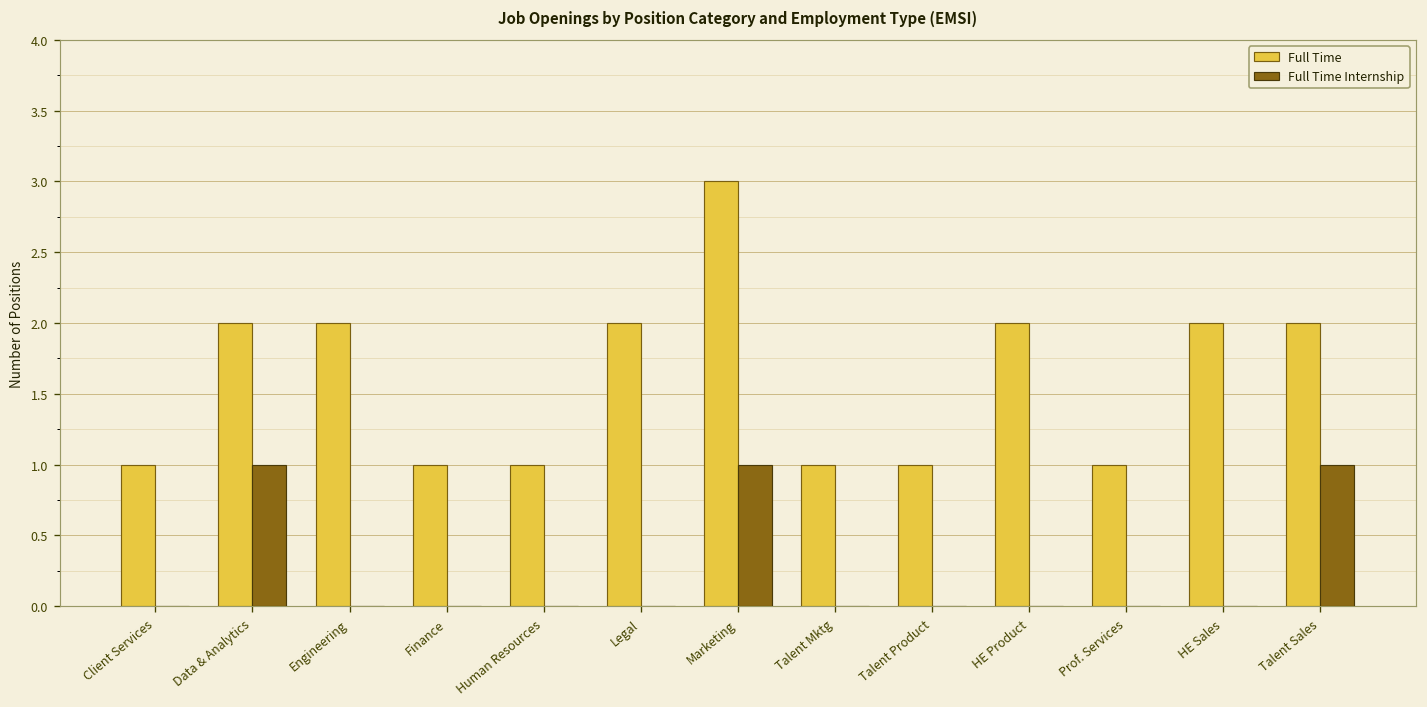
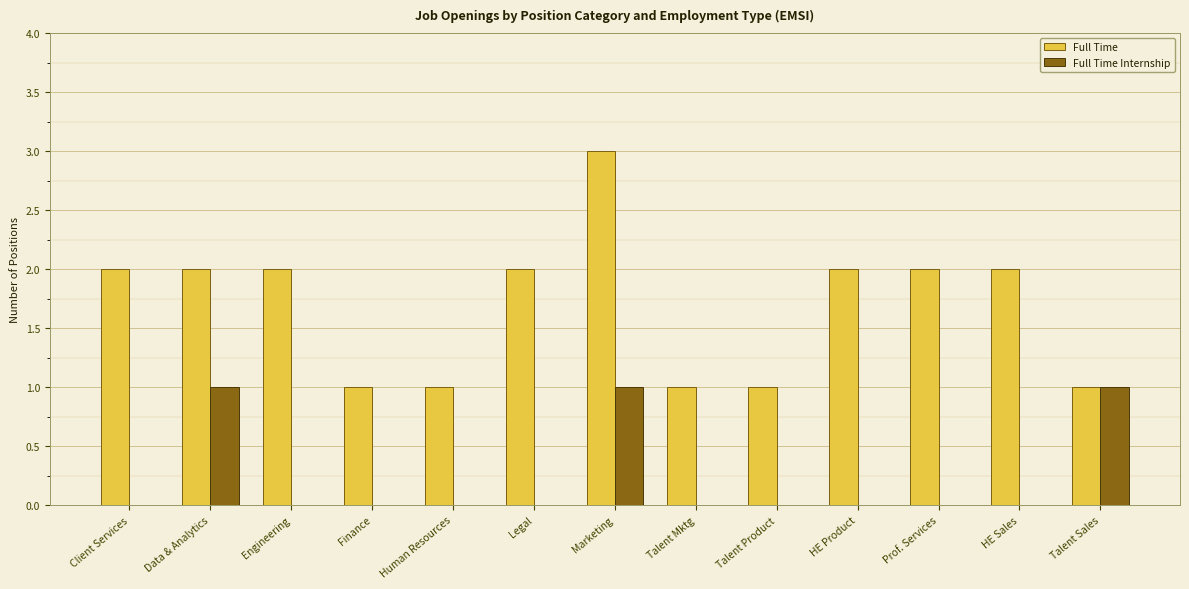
  {
    "Full Time": {
-     "Client Services": 1,
+     "Client Services": 2,
      "Data & Analytics": 2,
      "Engineering": 2,
      "Finance": 1,
      "Human Resources": 1,
      "Legal": 2,
      "Marketing": 3,
      "Talent Mktg": 1,
      "Talent Product": 1,
      "HE Product": 2,
-     "Prof. Services": 1,
+     "Prof. Services": 2,
      "HE Sales": 2,
-     "Talent Sales": 2
+     "Talent Sales": 1
    },
    "Full Time Internship": {
      "Client Services": 0,
      "Data & Analytics": 1,
      "Engineering": 0,
      "Finance": 0,
      "Human Resources": 0,
      "Legal": 0,
      "Marketing": 1,
      "Talent Mktg": 0,
      "Talent Product": 0,
      "HE Product": 0,
      "Prof. Services": 0,
      "HE Sales": 0,
      "Talent Sales": 1
    }
  }
